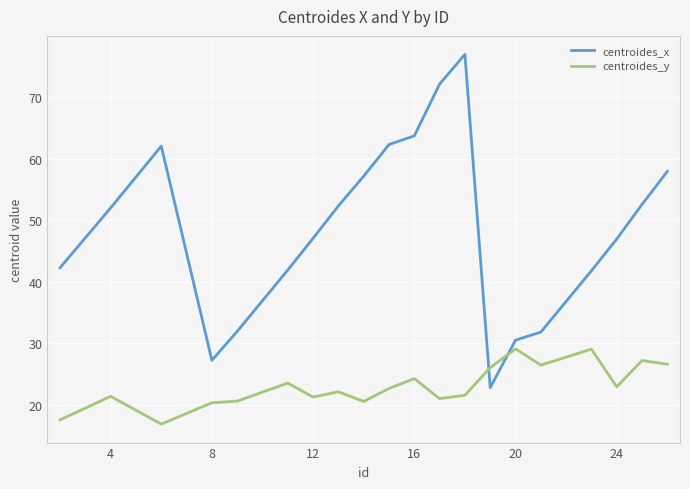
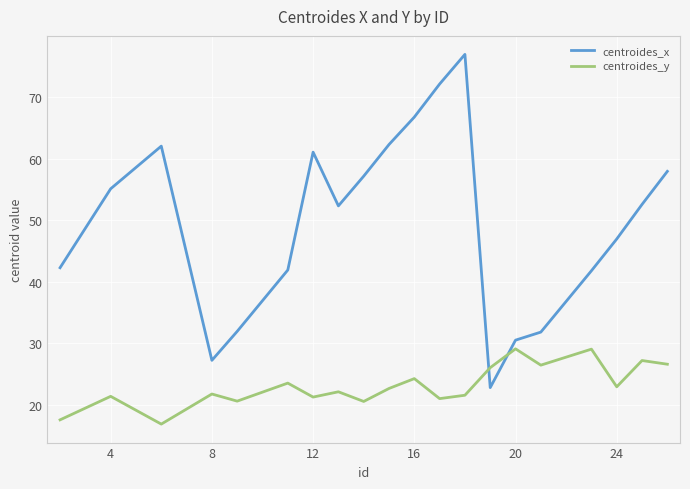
  {
    "centroides_x": {
-     "4": 52,
+     "4": 55,
      "8": 27,
-     "12": 47,
-     "16": 64,
+     "12": 61,
+     "16": 67,
      "20": 31,
      "24": 47
    },
    "centroides_y": {
      "4": 21,
-     "8": 20,
+     "8": 22,
      "12": 21,
      "16": 24,
      "20": 29,
      "24": 23
    }
  }
